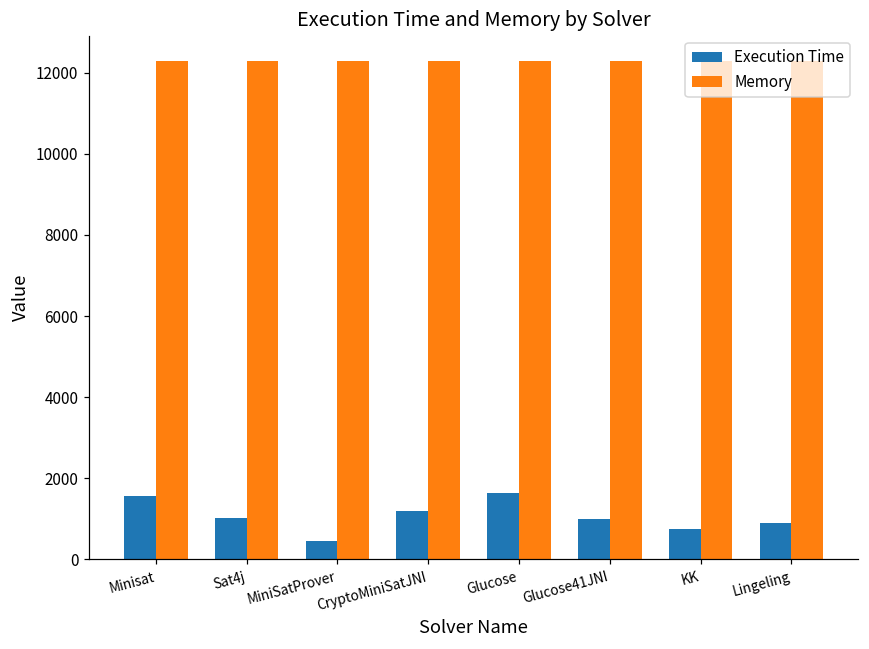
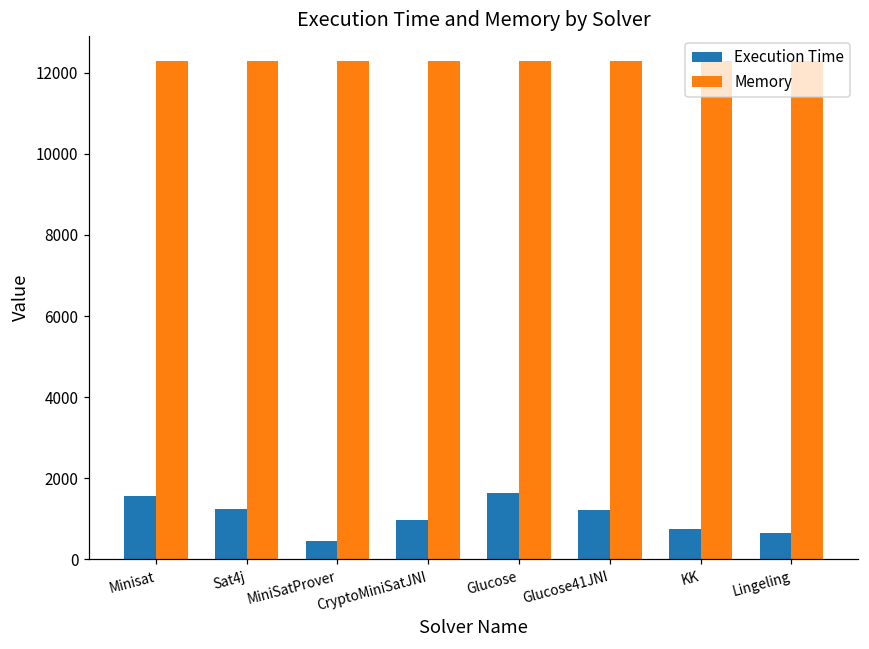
  {
    "Execution Time": {
      "Minisat": 1600,
-     "Sat4j": 1000,
+     "Sat4j": 1300,
      "MiniSatProver": 400,
-     "CryptoMiniSatJNI": 1200,
+     "CryptoMiniSatJNI": 1000,
      "Glucose": 1600,
-     "Glucose41JNI": 1000,
+     "Glucose41JNI": 1200,
      "KK": 700,
-     "Lingeling": 900
+     "Lingeling": 700
    },
    "Memory": {
      "Minisat": 12300,
      "Sat4j": 12300,
      "MiniSatProver": 12300,
      "CryptoMiniSatJNI": 12300,
      "Glucose": 12300,
      "Glucose41JNI": 12300
    }
  }
